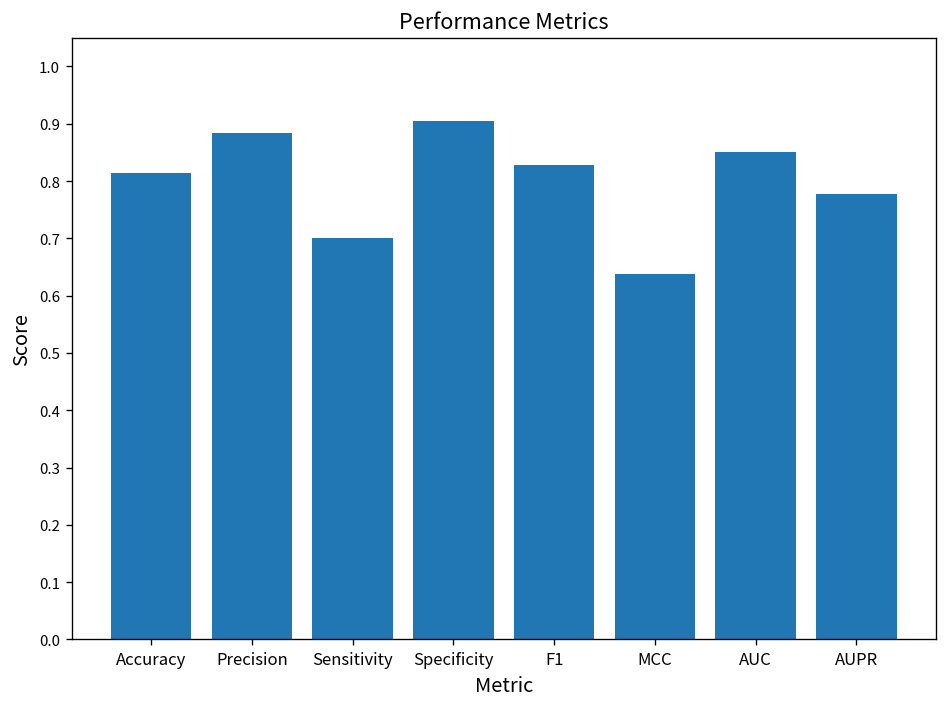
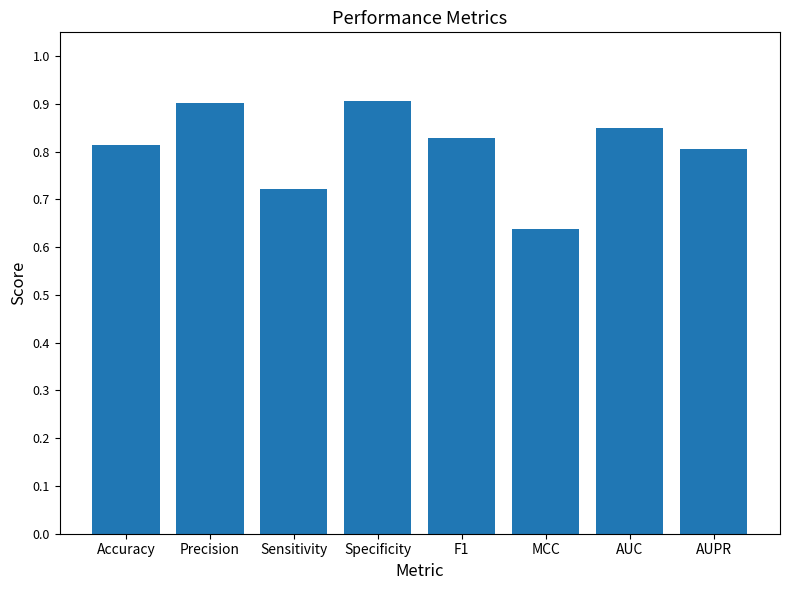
  {
    "Accuracy": 0.81,
-   "Precision": 0.88,
-   "Sensitivity": 0.70,
+   "Precision": 0.90,
+   "Sensitivity": 0.72,
    "Specificity": 0.91,
    "F1": 0.83,
    "MCC": 0.64,
    "AUC": 0.85,
-   "AUPR": 0.78
+   "AUPR": 0.81
  }
